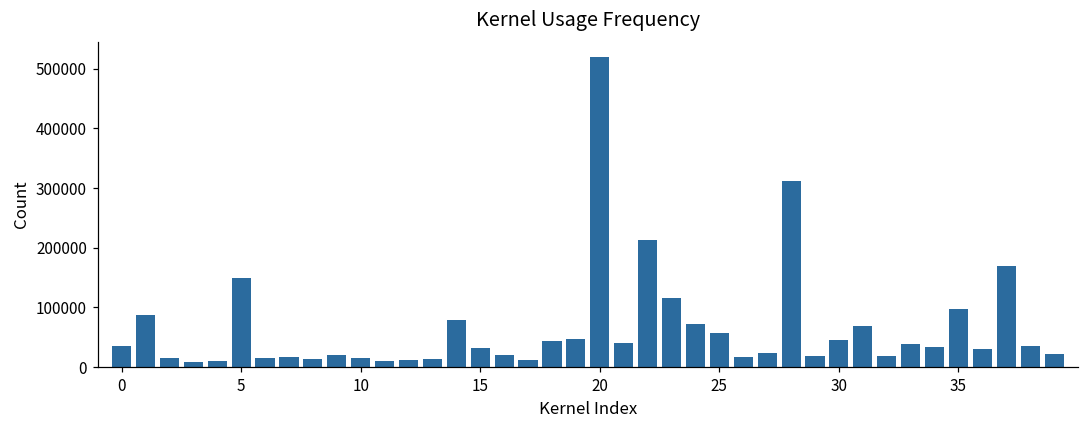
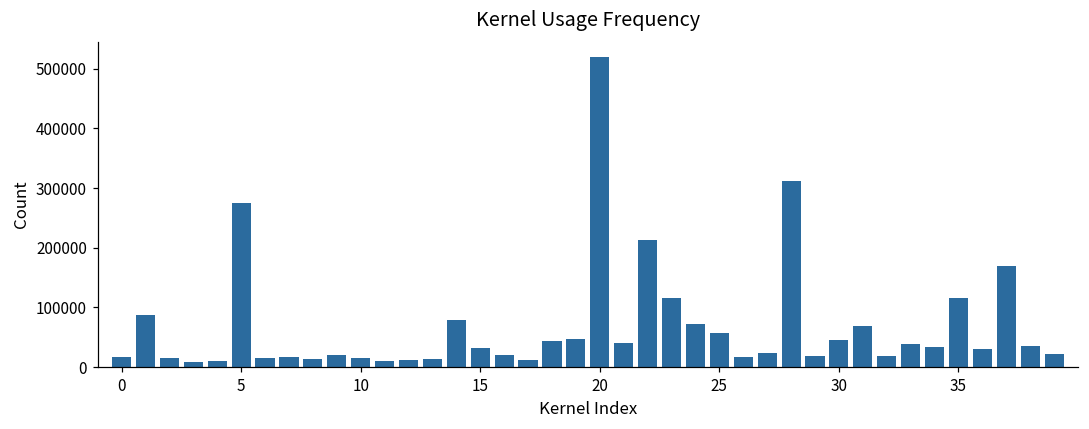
  {
-   "0": 40000,
-   "5": 150000,
+   "0": 20000,
+   "5": 280000,
    "10": 10000,
    "15": 30000,
    "20": 520000,
    "25": 60000,
    "30": 50000,
-   "35": 100000
+   "35": 120000
  }
